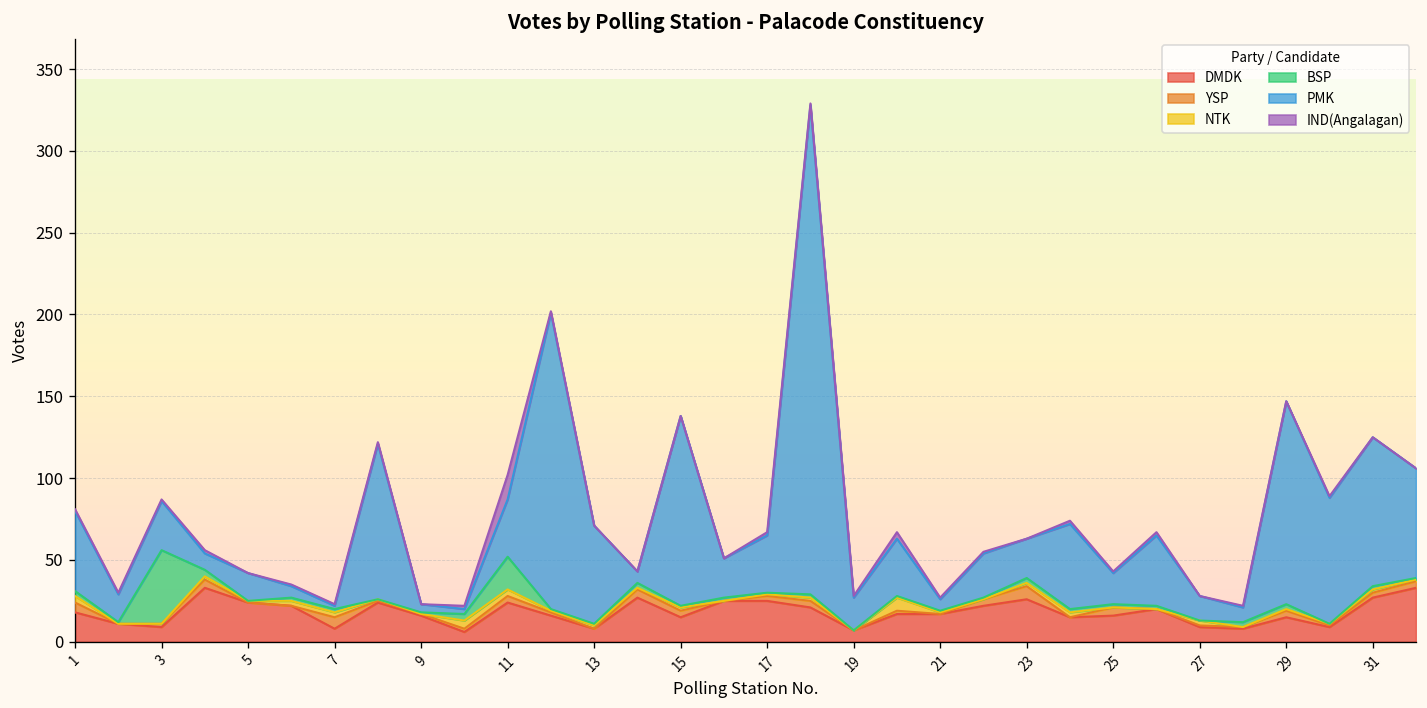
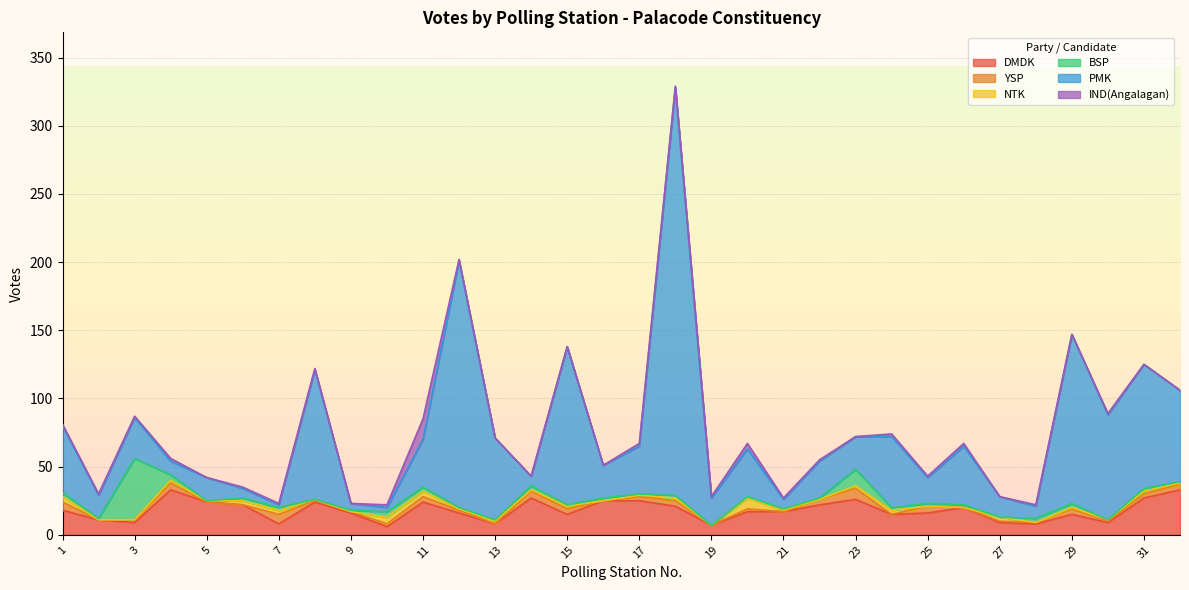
  {
    "NTK": {
      "1": 4,
      "7": 3,
      "11": 4,
      "23": 2,
      "31": 2
    },
    "BSP": {
      "1": 3,
      "3": 45,
      "7": 2,
-     "11": 20,
-     "23": 3,
+     "11": 3,
+     "23": 12,
      "25": 2,
      "29": 3,
      "31": 2
    },
    "PMK": {
      "11": 35,
      "17": 35
    },
    "IND(Angalagan)": {
      "11": 15,
      "17": 2
    }
  }
